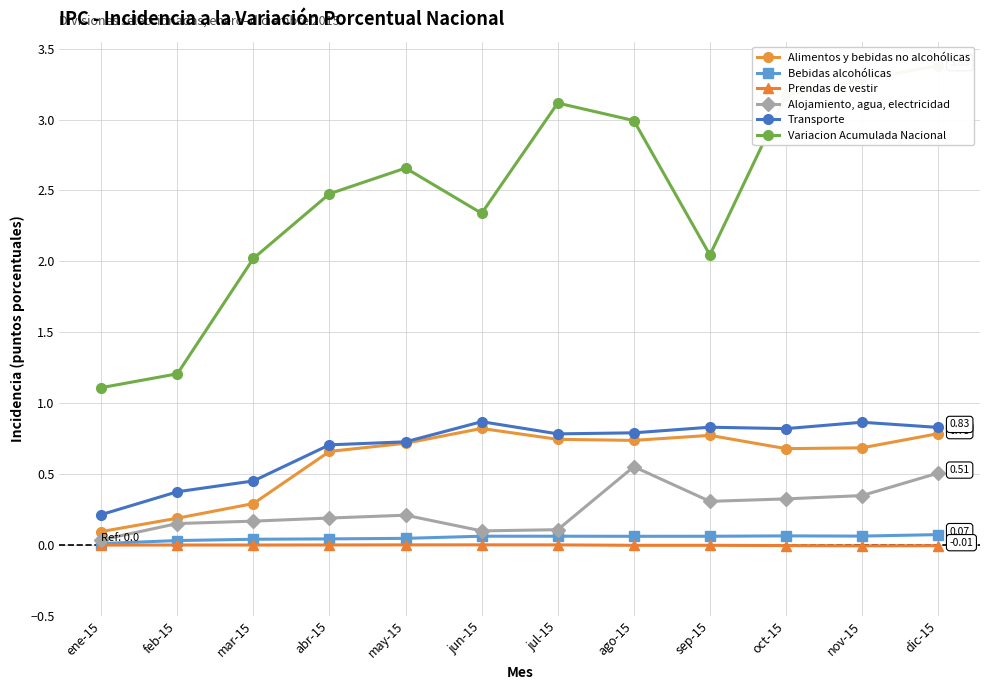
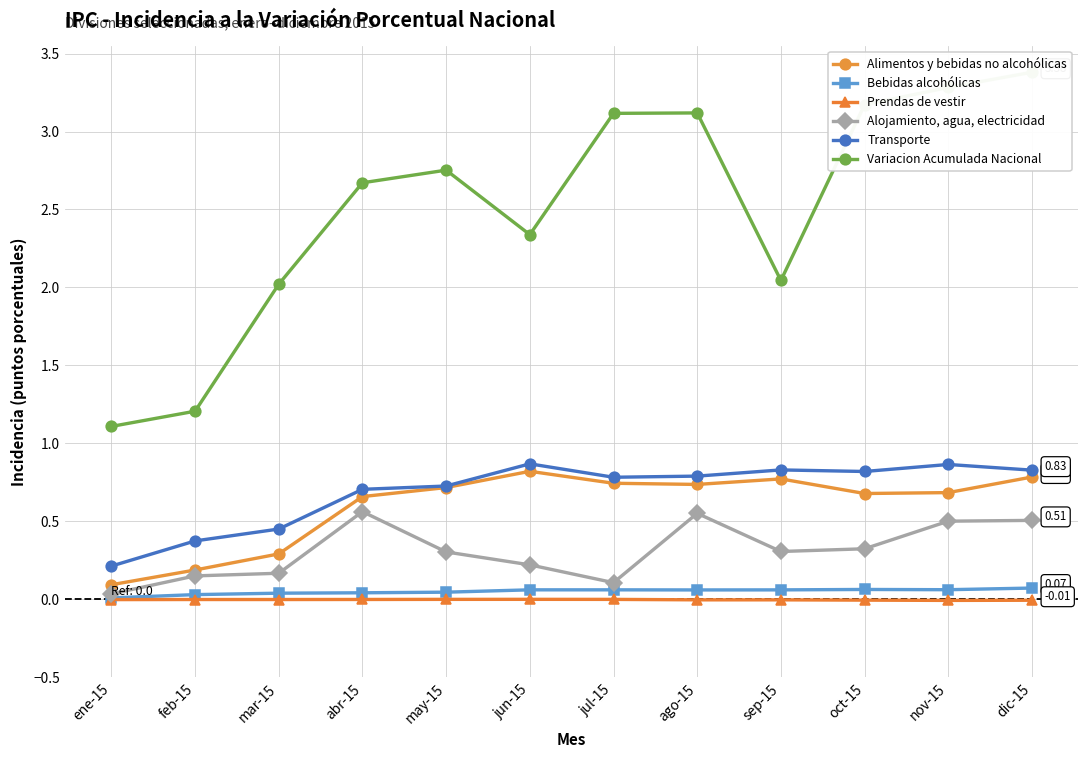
  {
    "Alojamiento, agua, electricidad": {
      "feb-15": 0.15,
      "mar-15": 0.17,
-     "abr-15": 0.19,
-     "may-15": 0.21,
-     "jun-15": 0.10,
+     "abr-15": 0.56,
+     "may-15": 0.30,
+     "jun-15": 0.22,
      "jul-15": 0.11,
      "ago-15": 0.55,
      "sep-15": 0.31,
      "oct-15": 0.32,
-     "nov-15": 0.35
+     "nov-15": 0.50
    },
    "Variacion Acumulada Nacional": {
      "ene-15": 1.11,
      "feb-15": 1.21,
      "mar-15": 2.02,
-     "abr-15": 2.48,
-     "may-15": 2.66,
+     "abr-15": 2.67,
+     "may-15": 2.75,
      "jun-15": 2.34,
      "jul-15": 3.12,
-     "ago-15": 2.99,
+     "ago-15": 3.12,
      "sep-15": 2.04
    }
  }
